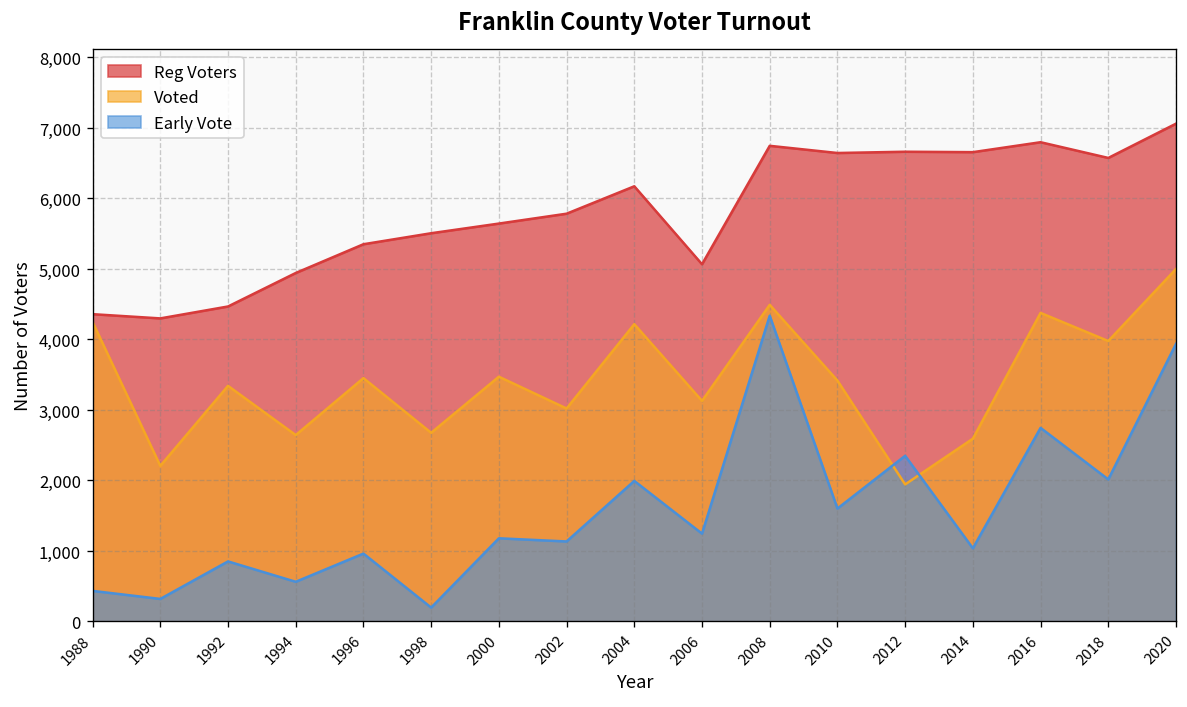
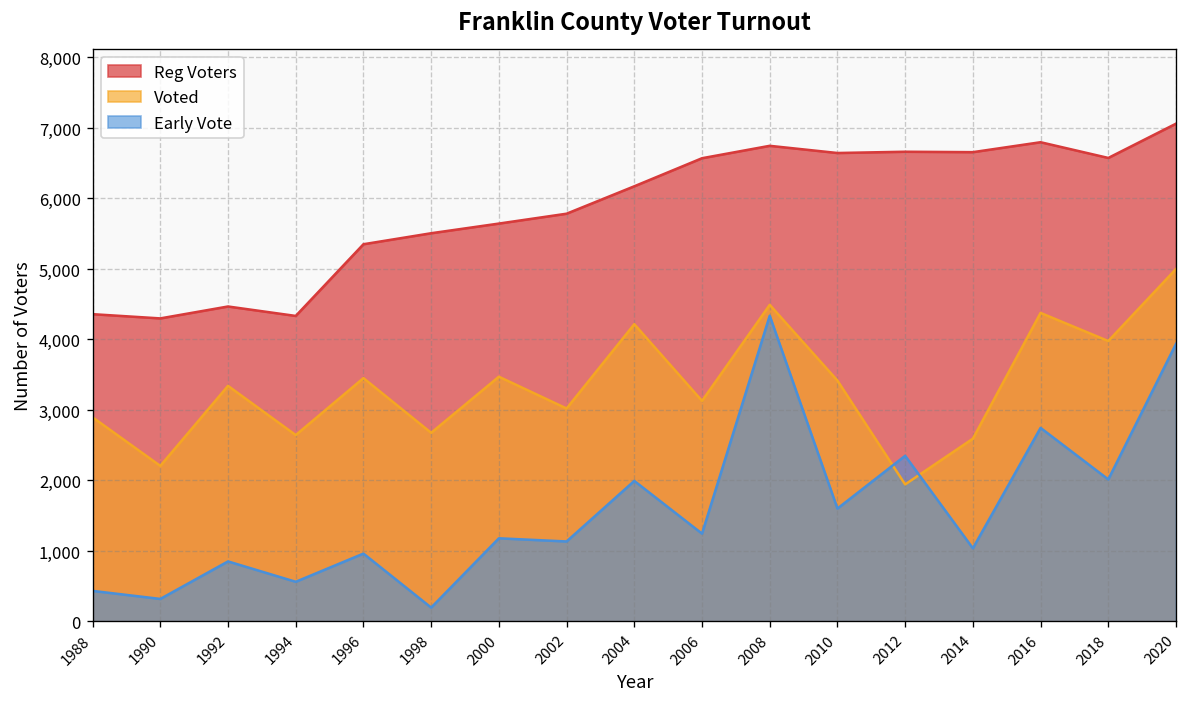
  {
    "Reg Voters": {
      "1988": "4,400",
      "1990": "4,300",
      "1992": "4,500",
-     "1994": "4,900",
+     "1994": "4,300",
      "1996": "5,400",
      "1998": "5,500",
      "2000": "5,600",
      "2002": "5,800",
      "2004": "6,200",
-     "2006": "5,100",
+     "2006": "6,600",
      "2008": "6,700",
      "2010": "6,600",
      "2012": "6,700",
      "2014": "6,700",
      "2016": "6,800",
      "2018": "6,600",
      "2020": "7,100"
    },
    "Voted": {
-     "1988": "4,200",
+     "1988": "2,900",
      "1990": "2,200",
      "1992": "3,300",
      "1994": "2,600",
      "1996": "3,500",
      "1998": "2,700",
      "2000": "3,500",
      "2002": "3,000",
      "2004": "4,200",
      "2006": "3,100",
      "2008": "4,500",
      "2010": "3,400",
      "2012": "1,900",
      "2014": "2,600",
      "2016": "4,400",
      "2018": "4,000",
      "2020": "5,000"
    },
    "Early Vote": {
      "1988": "400",
      "1990": "300",
      "1992": "900",
      "1994": "600",
      "1996": "1,000",
      "1998": "200",
      "2000": "1,200",
      "2002": "1,100",
      "2004": "2,000",
      "2006": "1,200",
      "2008": "4,300",
      "2010": "1,600",
      "2012": "2,400",
      "2014": "1,000",
      "2016": "2,700",
      "2018": "2,000",
      "2020": "3,900"
    }
  }
